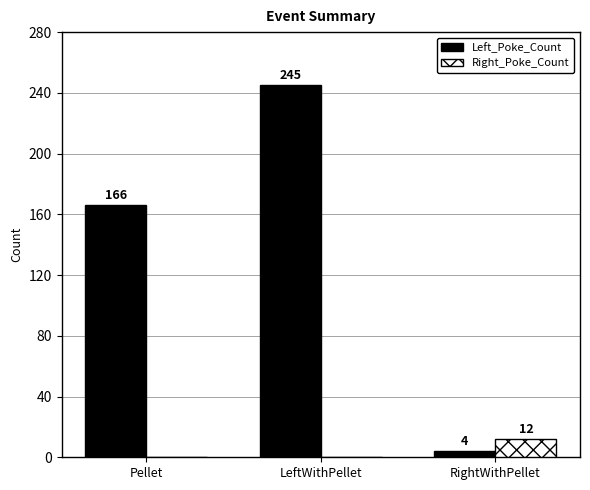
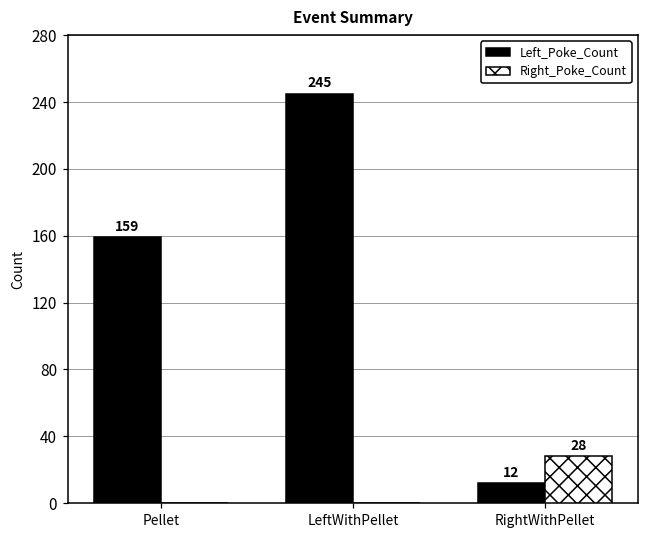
  {
    "Left_Poke_Count": {
-     "Pellet": 166,
+     "Pellet": 159,
      "LeftWithPellet": 245,
-     "RightWithPellet": 4
+     "RightWithPellet": 12
    },
    "Right_Poke_Count": {
-     "RightWithPellet": 12
+     "RightWithPellet": 28
    }
  }
